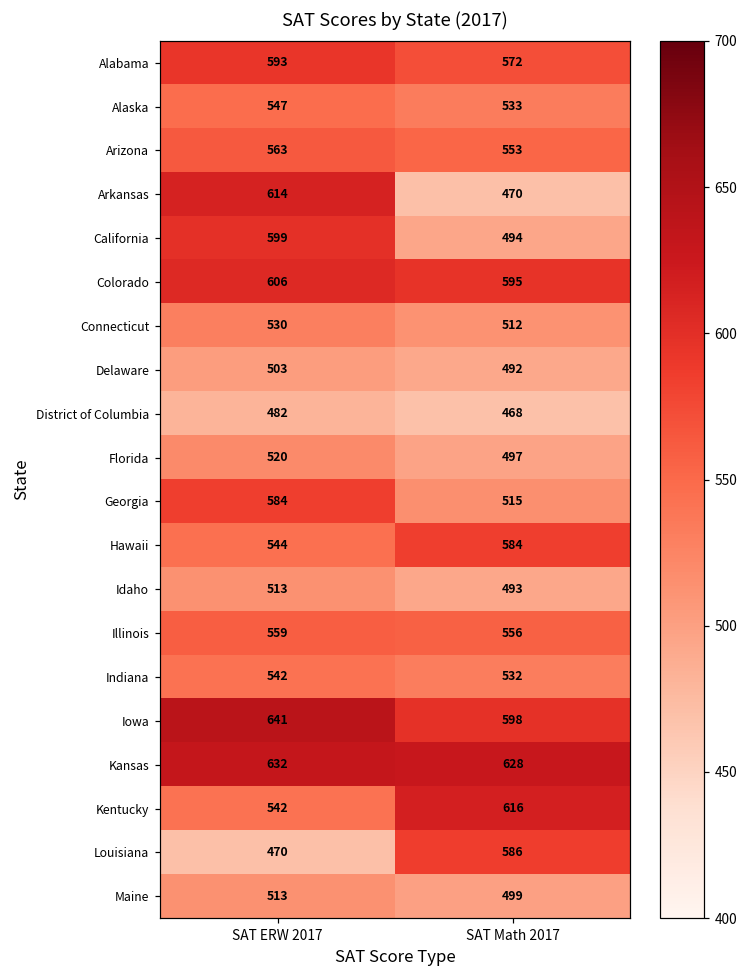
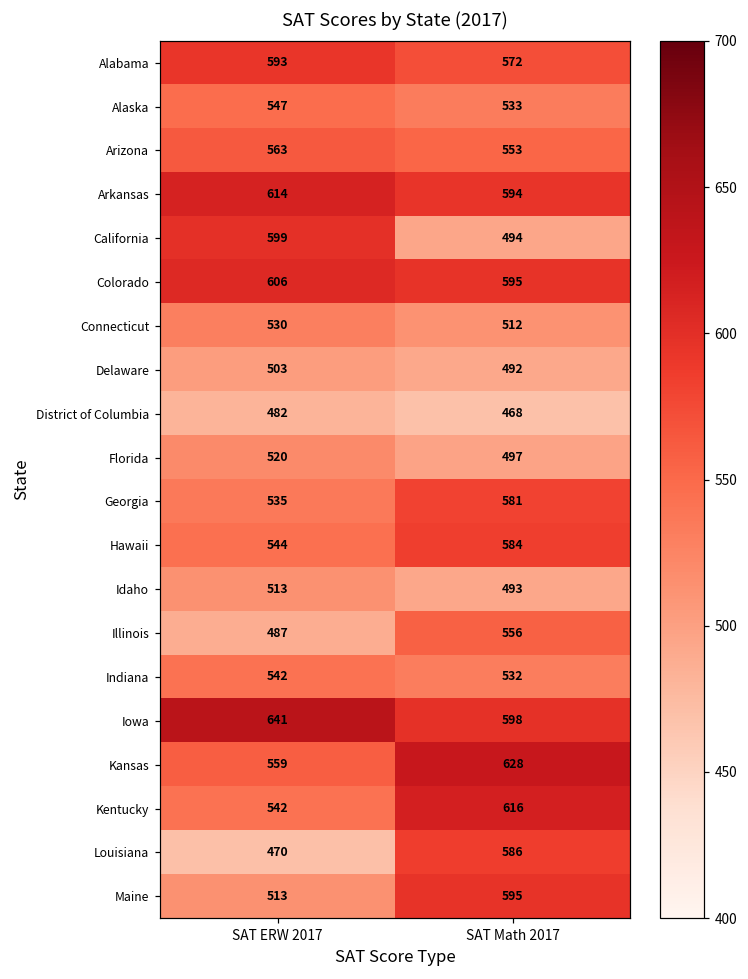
  {
    "Alabama": {
      "SAT ERW 2017": 593,
      "SAT Math 2017": 572
    },
    "Alaska": {
      "SAT ERW 2017": 547,
      "SAT Math 2017": 533
    },
    "Arizona": {
      "SAT ERW 2017": 563,
      "SAT Math 2017": 553
    },
    "Arkansas": {
      "SAT ERW 2017": 614,
-     "SAT Math 2017": 470
+     "SAT Math 2017": 594
    },
    "California": {
      "SAT ERW 2017": 599,
      "SAT Math 2017": 494
    },
    "Colorado": {
      "SAT ERW 2017": 606,
      "SAT Math 2017": 595
    },
    "Connecticut": {
      "SAT ERW 2017": 530,
      "SAT Math 2017": 512
    },
    "Delaware": {
      "SAT ERW 2017": 503,
      "SAT Math 2017": 492
    },
    "District of Columbia": {
      "SAT ERW 2017": 482,
      "SAT Math 2017": 468
    },
    "Florida": {
      "SAT ERW 2017": 520,
      "SAT Math 2017": 497
    },
    "Georgia": {
-     "SAT ERW 2017": 584,
-     "SAT Math 2017": 515
+     "SAT ERW 2017": 535,
+     "SAT Math 2017": 581
    },
    "Hawaii": {
      "SAT ERW 2017": 544,
      "SAT Math 2017": 584
    },
    "Idaho": {
      "SAT ERW 2017": 513,
      "SAT Math 2017": 493
    },
    "Illinois": {
-     "SAT ERW 2017": 559,
+     "SAT ERW 2017": 487,
      "SAT Math 2017": 556
    },
    "Indiana": {
      "SAT ERW 2017": 542,
      "SAT Math 2017": 532
    },
    "Iowa": {
      "SAT ERW 2017": 641,
      "SAT Math 2017": 598
    },
    "Kansas": {
-     "SAT ERW 2017": 632,
+     "SAT ERW 2017": 559,
      "SAT Math 2017": 628
    },
    "Kentucky": {
      "SAT ERW 2017": 542,
      "SAT Math 2017": 616
    },
    "Louisiana": {
      "SAT ERW 2017": 470,
      "SAT Math 2017": 586
    },
    "Maine": {
      "SAT ERW 2017": 513,
-     "SAT Math 2017": 499
+     "SAT Math 2017": 595
    }
  }
